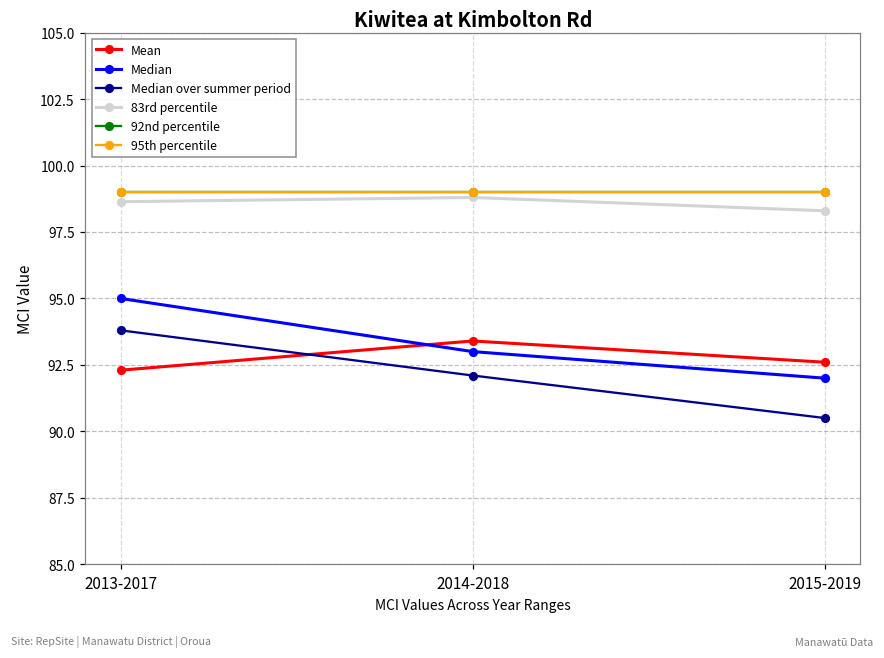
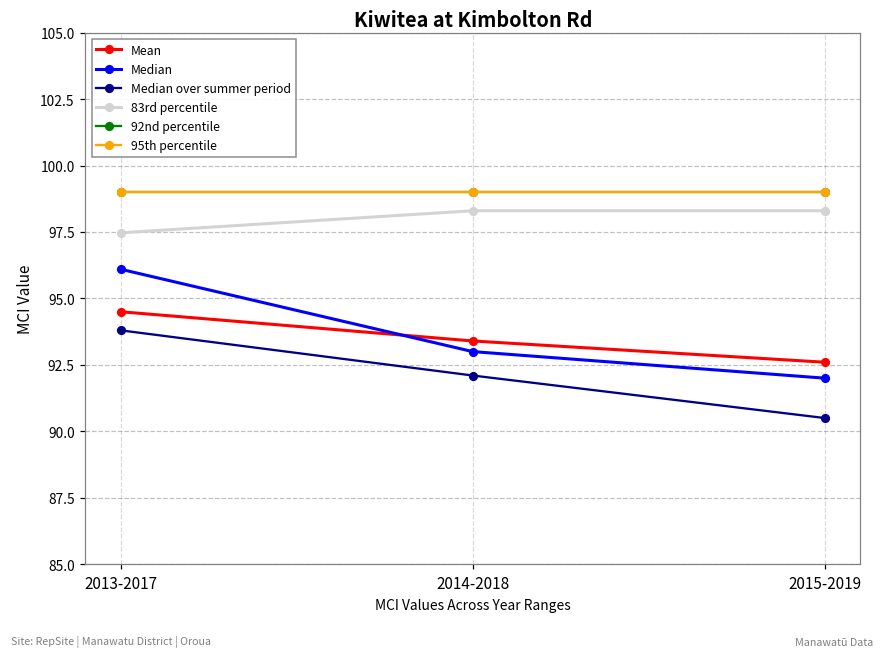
  {
    "Mean": {
-     "2013-2017": 92.3,
+     "2013-2017": 94.5,
      "2014-2018": 93.4,
      "2015-2019": 92.6
    },
    "Median": {
-     "2013-2017": 95.0,
+     "2013-2017": 96.1,
      "2014-2018": 93.0,
      "2015-2019": 92.0
    },
    "Median over summer period": {
      "2013-2017": 93.8,
      "2014-2018": 92.1,
      "2015-2019": 90.5
    },
    "83rd percentile": {
-     "2013-2017": 98.6,
-     "2014-2018": 98.8,
+     "2013-2017": 97.5,
+     "2014-2018": 98.3,
      "2015-2019": 98.3
    },
    "95th percentile": {
      "2013-2017": 99.0,
      "2014-2018": 99.0,
      "2015-2019": 99.0
    }
  }
